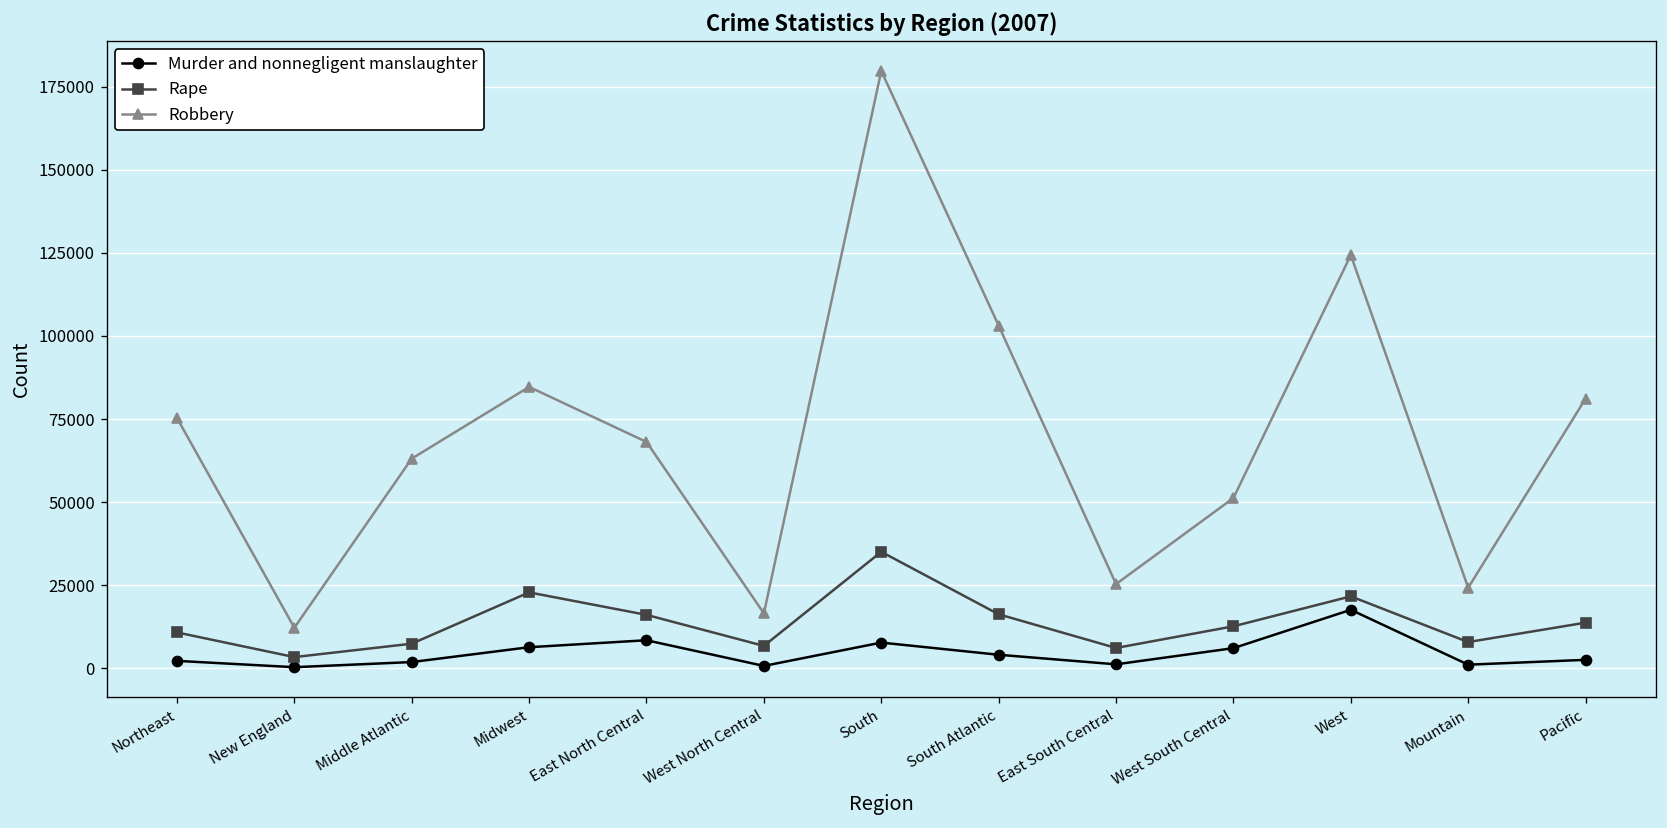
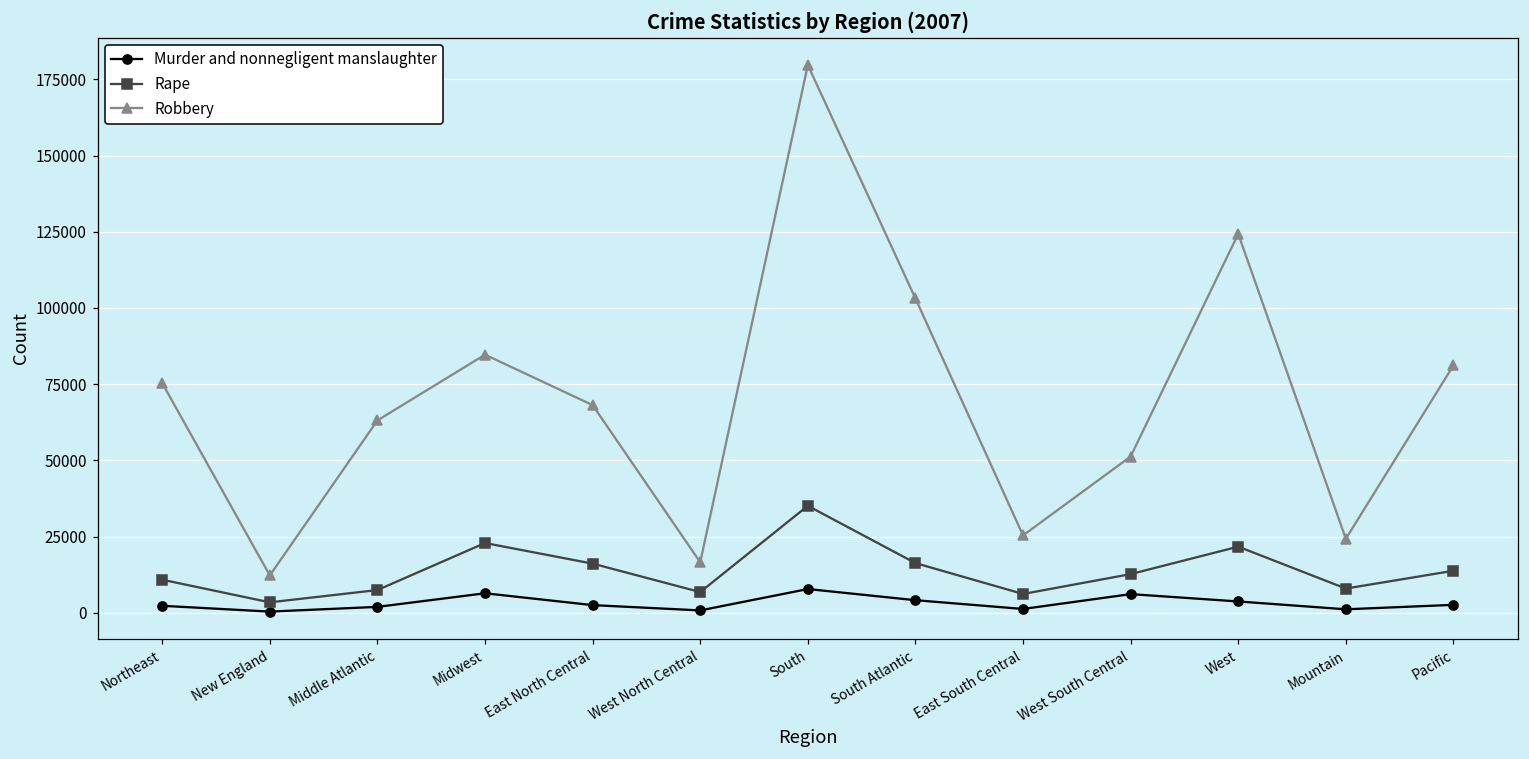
  {
    "Murder and nonnegligent manslaughter": {
      "Northeast": 2000,
      "New England": 0,
      "Middle Atlantic": 2000,
      "Midwest": 6000,
-     "East North Central": 8000,
+     "East North Central": 2000,
      "West North Central": 1000,
      "South": 8000,
      "South Atlantic": 4000,
      "East South Central": 1000,
      "West South Central": 6000,
-     "West": 18000,
+     "West": 4000,
      "Mountain": 1000,
      "Pacific": 3000
    },
    "Rape": {
      "Northeast": 11000,
      "New England": 3000,
      "Middle Atlantic": 7000,
      "Midwest": 23000,
      "East North Central": 16000,
      "West North Central": 7000,
      "South": 35000,
      "South Atlantic": 16000,
      "East South Central": 6000,
      "West South Central": 13000,
      "West": 22000,
      "Mountain": 8000,
      "Pacific": 14000
    },
    "Robbery": {
      "Northeast": 75000,
      "New England": 12000,
      "Middle Atlantic": 63000,
      "Midwest": 85000,
      "East North Central": 68000,
      "West North Central": 17000,
      "South": 180000,
      "South Atlantic": 103000,
      "East South Central": 25000,
      "West South Central": 51000,
      "West": 124000,
      "Mountain": 24000,
      "Pacific": 81000
    }
  }
